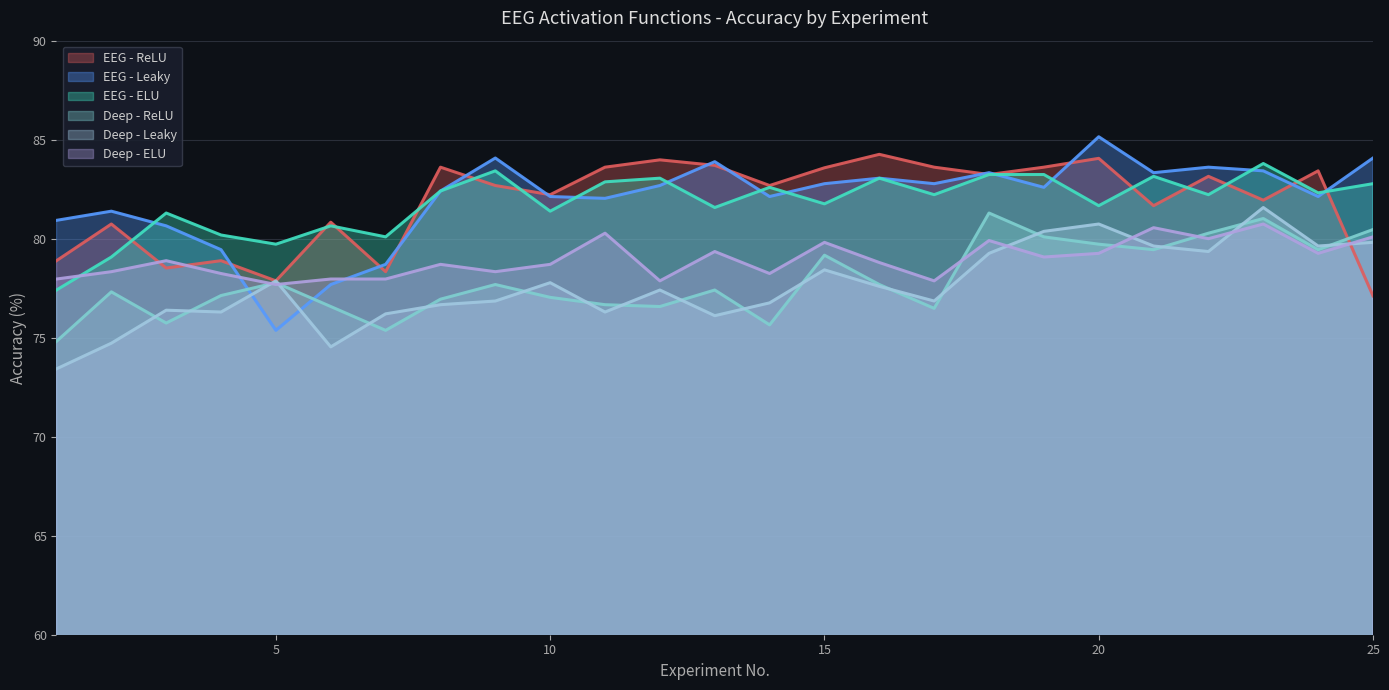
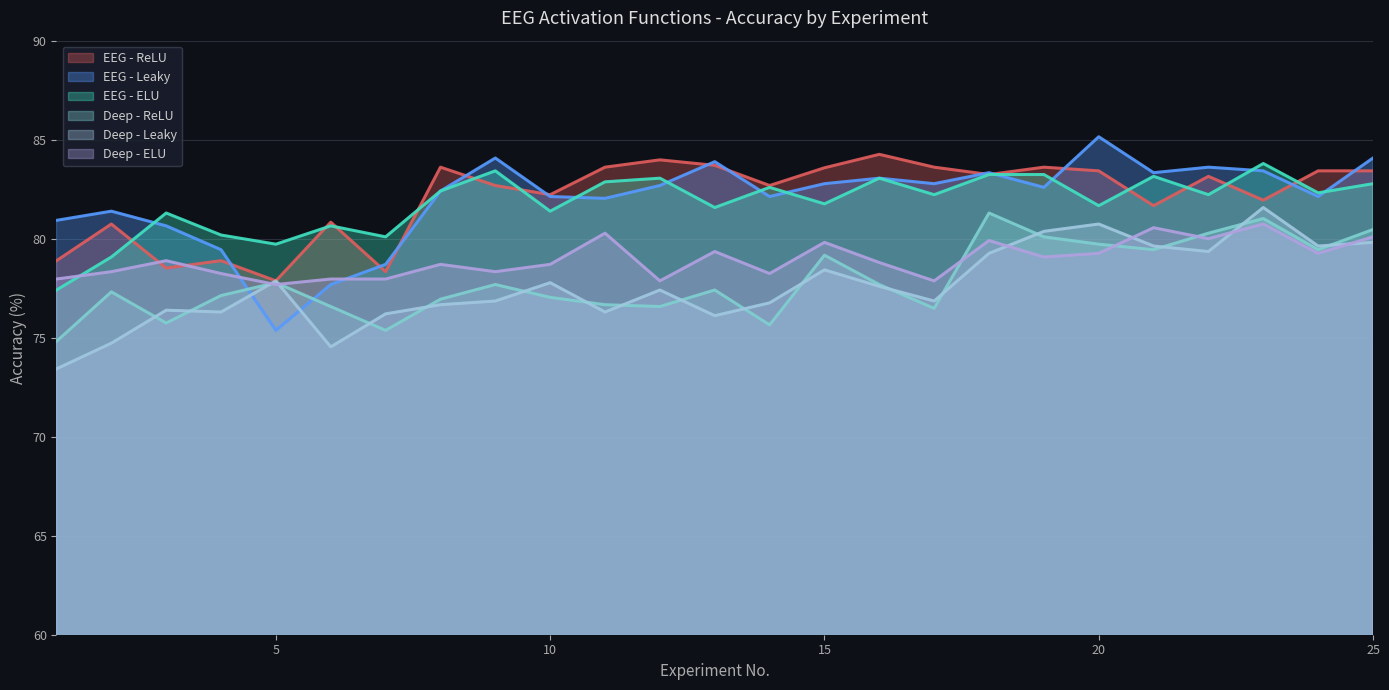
  {
    "EEG - ReLU": {
      "15": 83.6,
-     "20": 84.1,
-     "25": 77.1
+     "20": 83.4,
+     "25": 83.4
    }
  }
